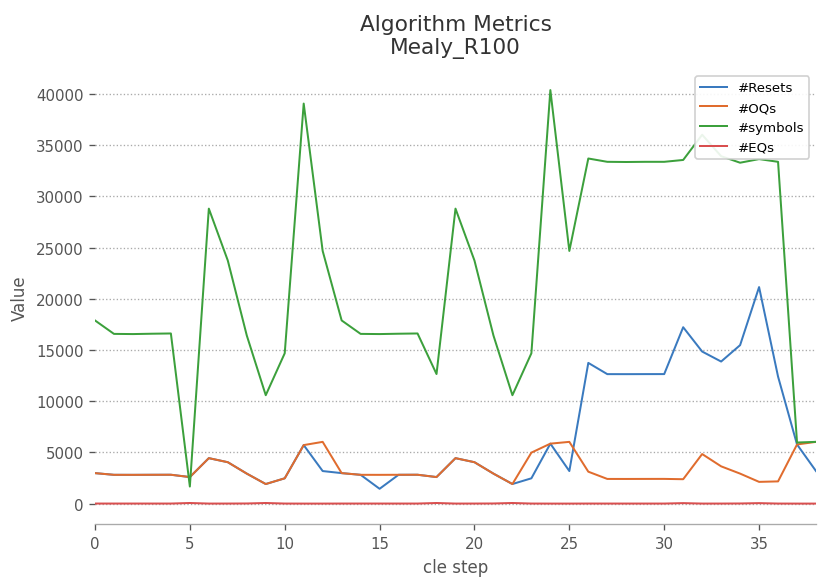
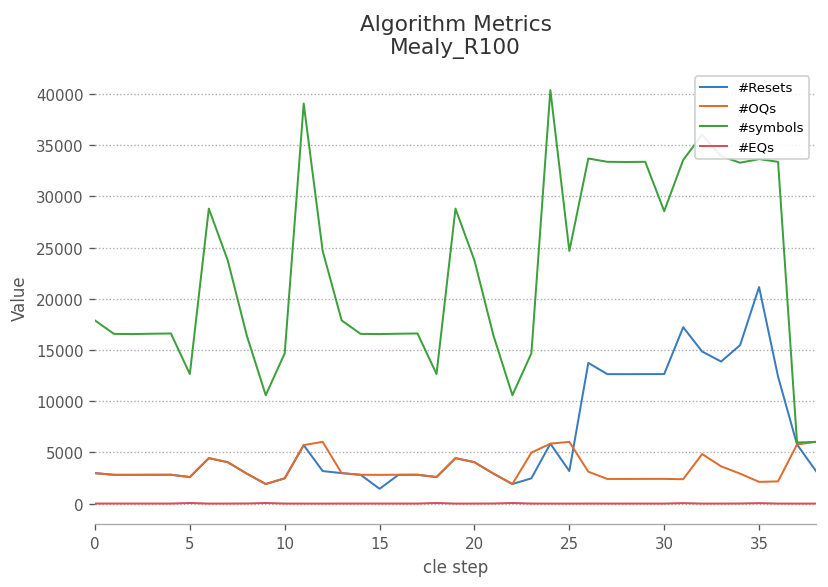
  {
    "#Resets": {
      "15": 1000,
      "25": 3000,
      "30": 13000,
      "35": 21000
    },
    "#symbols": {
      "0": 18000,
-     "5": 2000,
+     "5": 13000,
      "10": 15000,
      "15": 17000,
      "20": 24000,
      "25": 25000,
-     "30": 33000,
+     "30": 29000,
      "35": 34000
    }
  }
